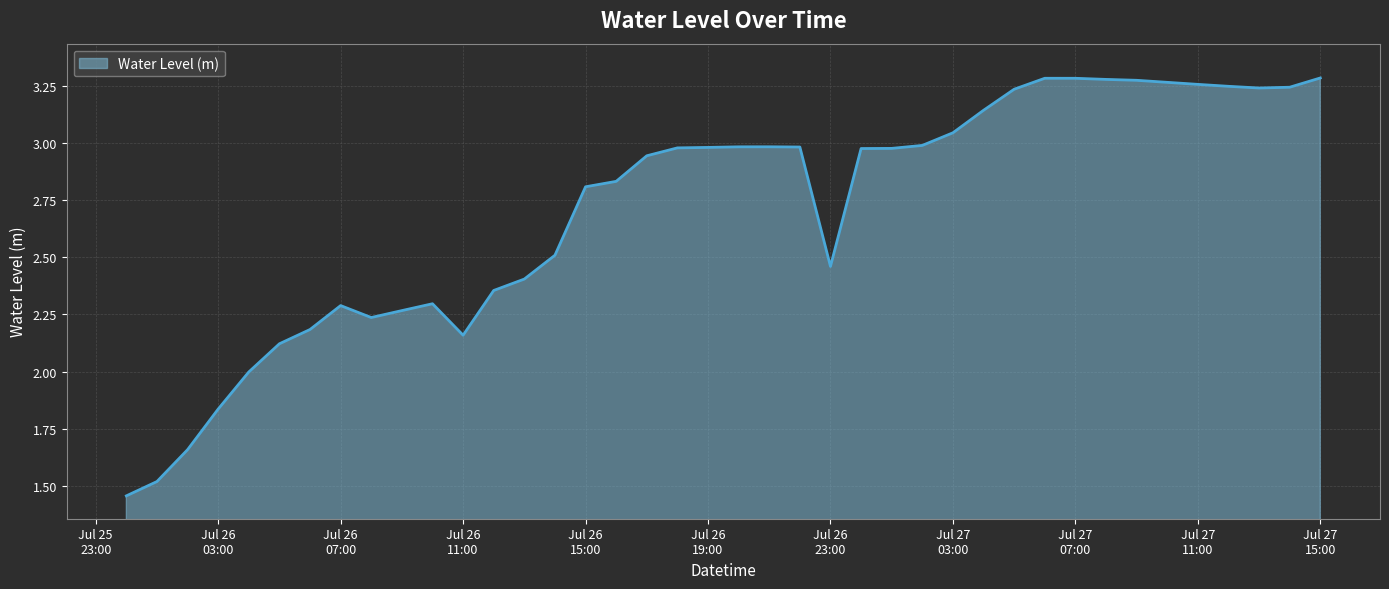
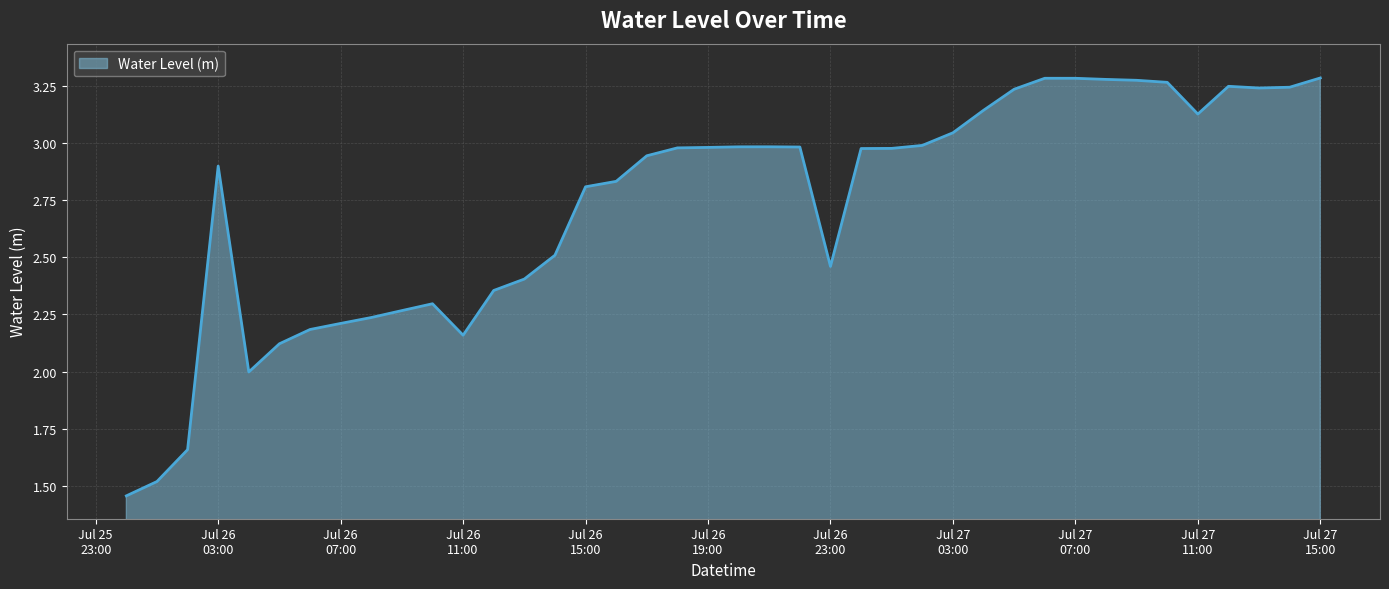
  {
-   "Jul 26 03:00": 1.84,
-   "Jul 26 07:00": 2.29,
+   "Jul 26 03:00": 2.90,
+   "Jul 26 07:00": 2.21,
    "Jul 26 11:00": 2.16,
    "Jul 26 15:00": 2.81,
    "Jul 26 19:00": 2.98,
    "Jul 26 23:00": 2.46,
    "Jul 27 03:00": 3.04,
    "Jul 27 07:00": 3.28,
-   "Jul 27 11:00": 3.26,
+   "Jul 27 11:00": 3.13,
    "Jul 27 15:00": 3.28
  }
